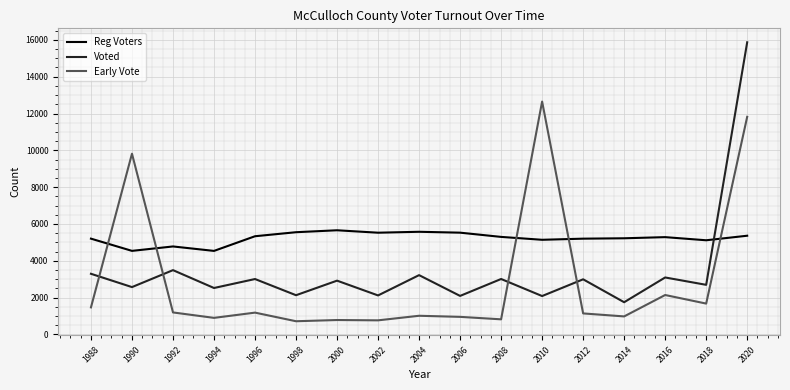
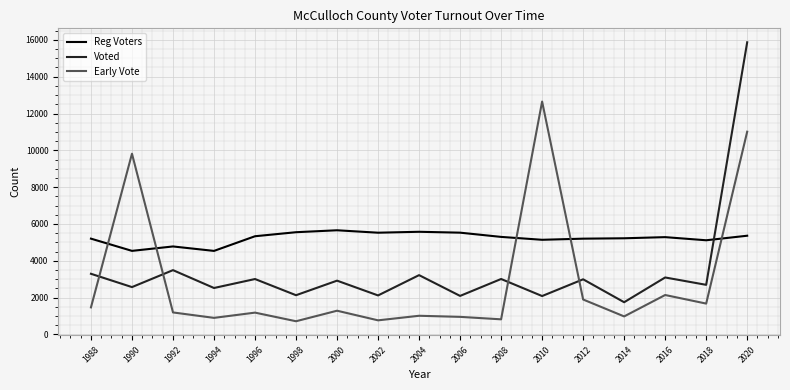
  {
    "Early Vote": {
      "1988": 1500,
      "1990": 9800,
      "1992": 1200,
      "1994": 900,
      "1996": 1200,
      "1998": 700,
-     "2000": 800,
+     "2000": 1300,
      "2002": 800,
      "2004": 1000,
      "2006": 1000,
      "2008": 800,
      "2010": 12700,
-     "2012": 1100,
+     "2012": 1900,
      "2014": 1000,
      "2016": 2100,
      "2018": 1700,
-     "2020": 11800
+     "2020": 11000
    }
  }
